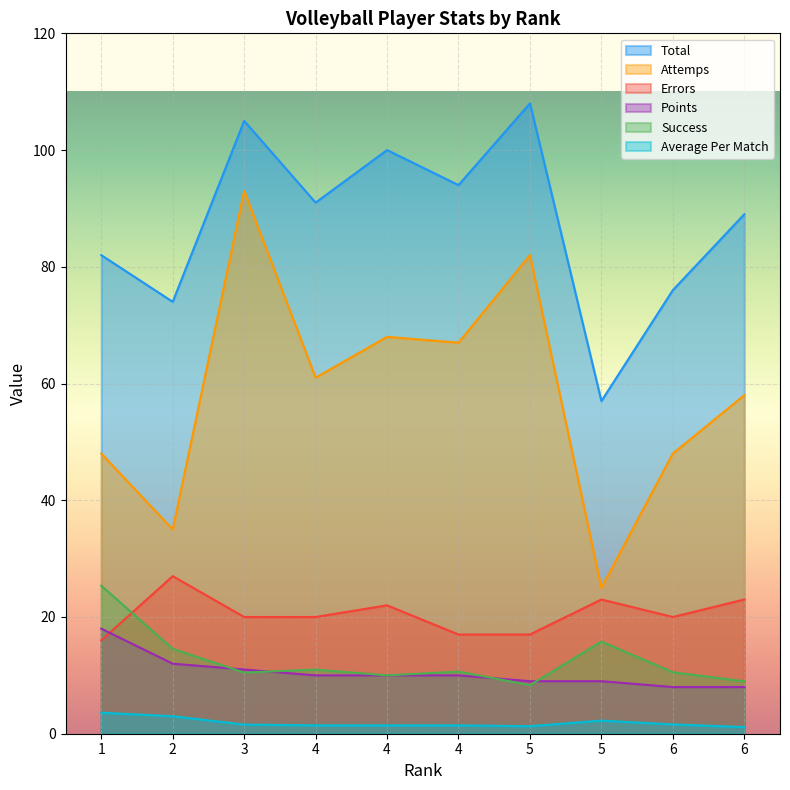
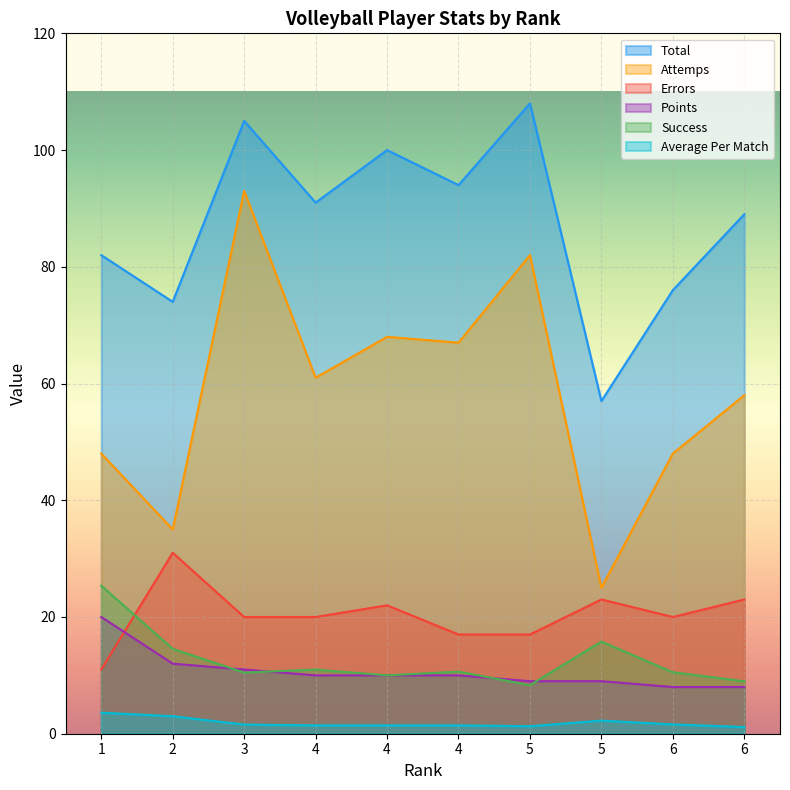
  {
    "Attemps": {
      "1": 48,
      "2": 35,
      "3": 93
    },
    "Errors": {
-     "1": 16,
-     "2": 27,
+     "1": 11,
+     "2": 31,
      "3": 20
    },
    "Points": {
-     "1": 18,
+     "1": 20,
      "2": 12,
      "3": 11
    },
    "Success": {
      "1": 25,
      "2": 15,
      "3": 10
    }
  }
